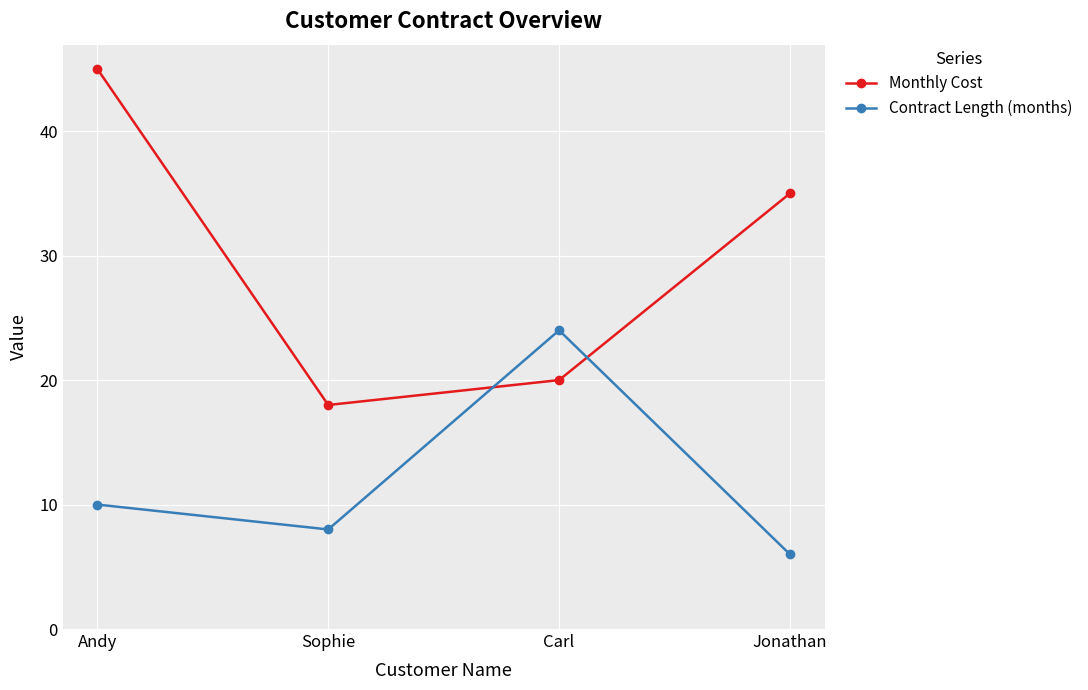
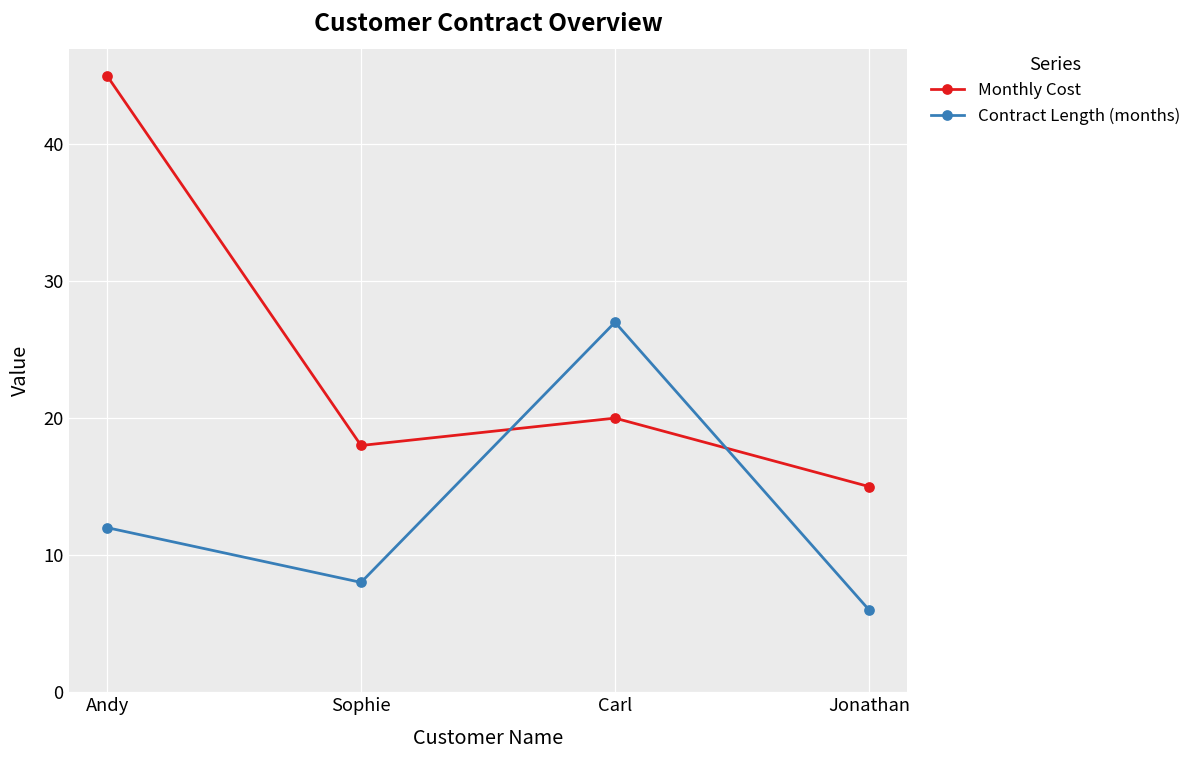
  {
    "Monthly Cost": {
      "Andy": 45,
      "Sophie": 18,
      "Carl": 20,
-     "Jonathan": 35
+     "Jonathan": 15
    },
    "Contract Length (months)": {
-     "Andy": 10,
+     "Andy": 12,
      "Sophie": 8,
-     "Carl": 24,
+     "Carl": 27,
      "Jonathan": 6
    }
  }
